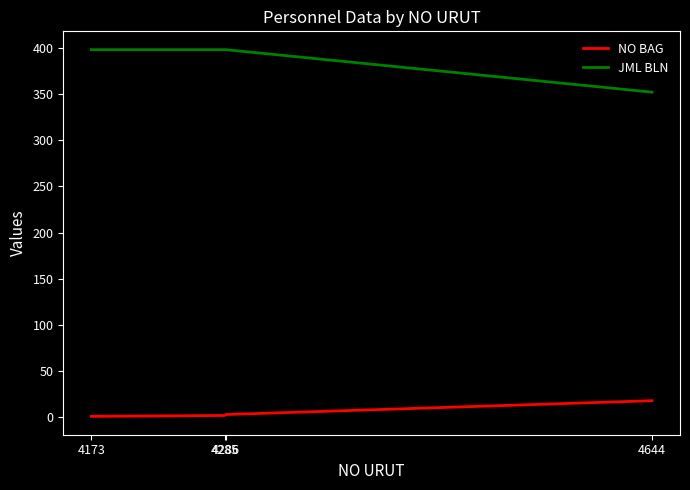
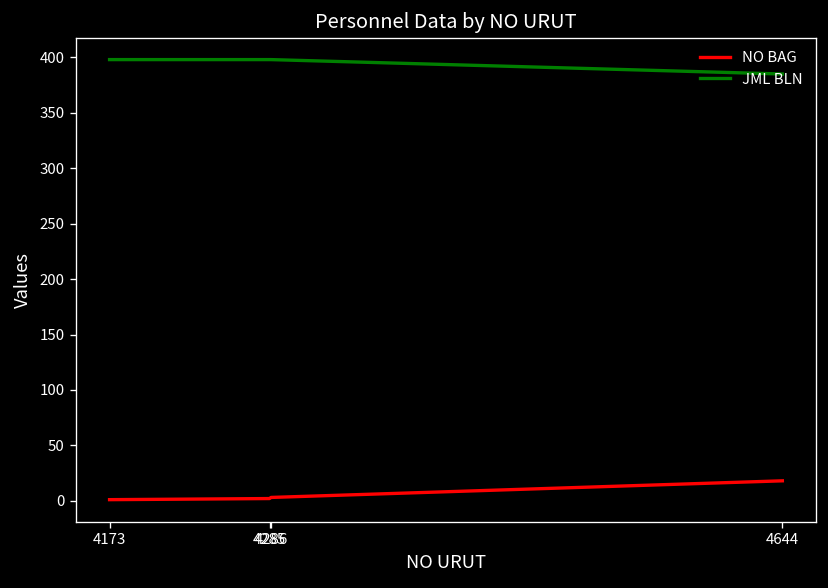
  {
    "NO BAG": {
      "4173": 0,
      "4644": 20
    },
    "JML BLN": {
      "4173": 400,
-     "4644": 350
+     "4644": 390
    }
  }
